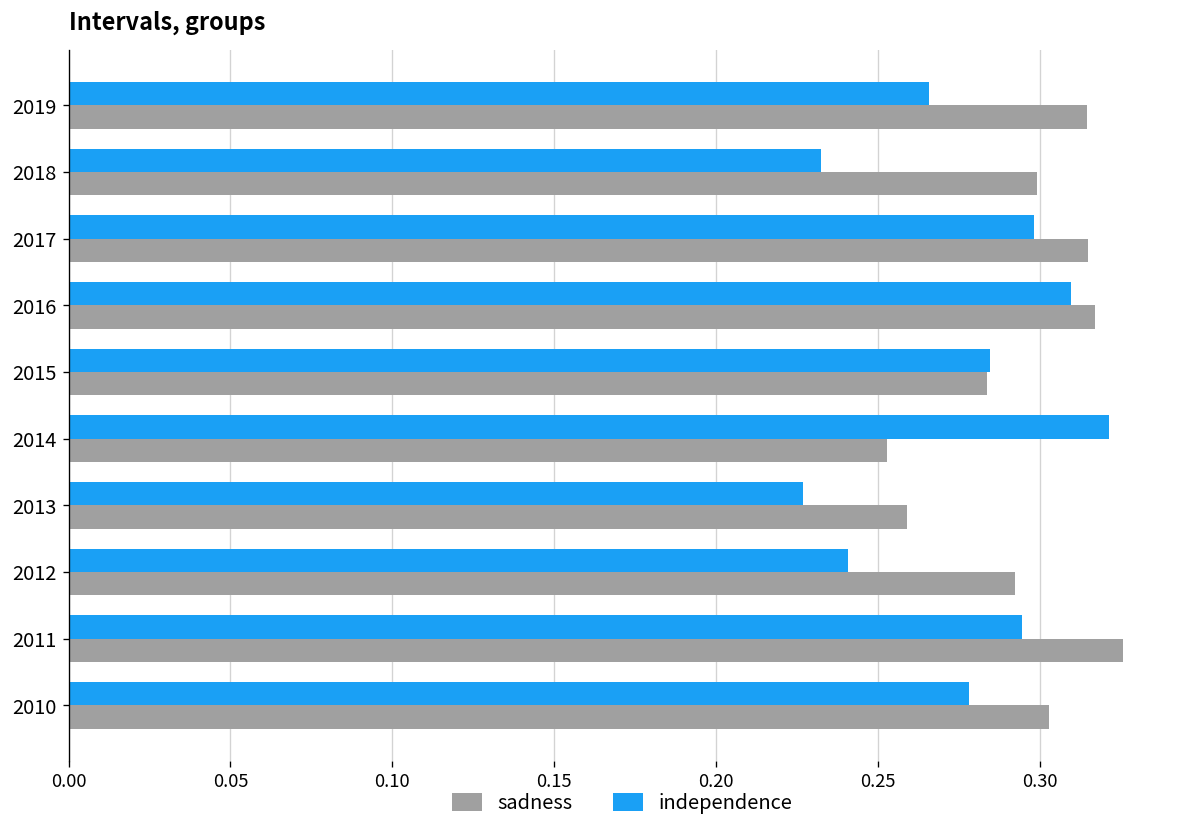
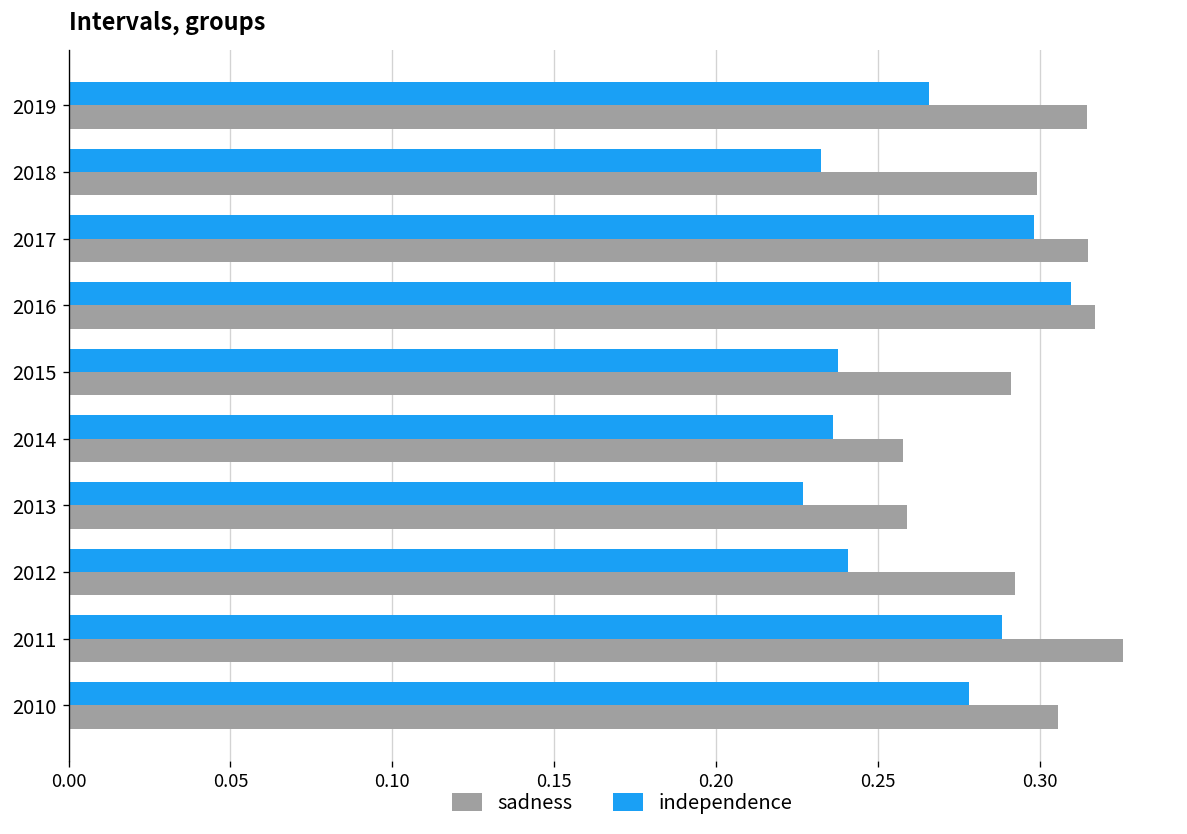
  {
    "sadness": {
      "2019": 0.315,
      "2018": 0.299,
      "2017": 0.315,
      "2016": 0.317,
-     "2015": 0.284,
-     "2014": 0.253,
+     "2015": 0.291,
+     "2014": 0.258,
      "2013": 0.259,
      "2012": 0.292,
      "2011": 0.326,
-     "2010": 0.303
+     "2010": 0.306
    },
    "independence": {
      "2019": 0.266,
      "2018": 0.232,
      "2017": 0.298,
      "2016": 0.310,
-     "2015": 0.285,
-     "2014": 0.322,
+     "2015": 0.238,
+     "2014": 0.236,
      "2013": 0.227,
      "2012": 0.241,
-     "2011": 0.294,
+     "2011": 0.288,
      "2010": 0.278
    }
  }
